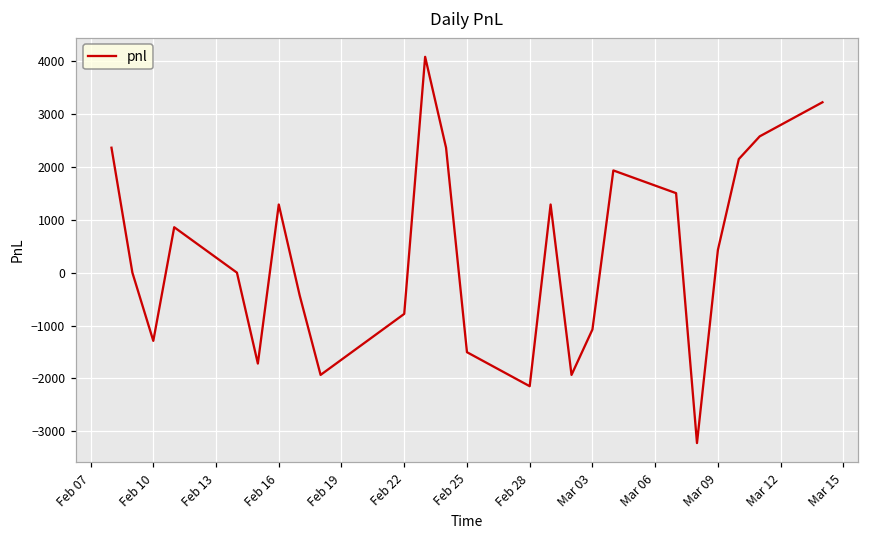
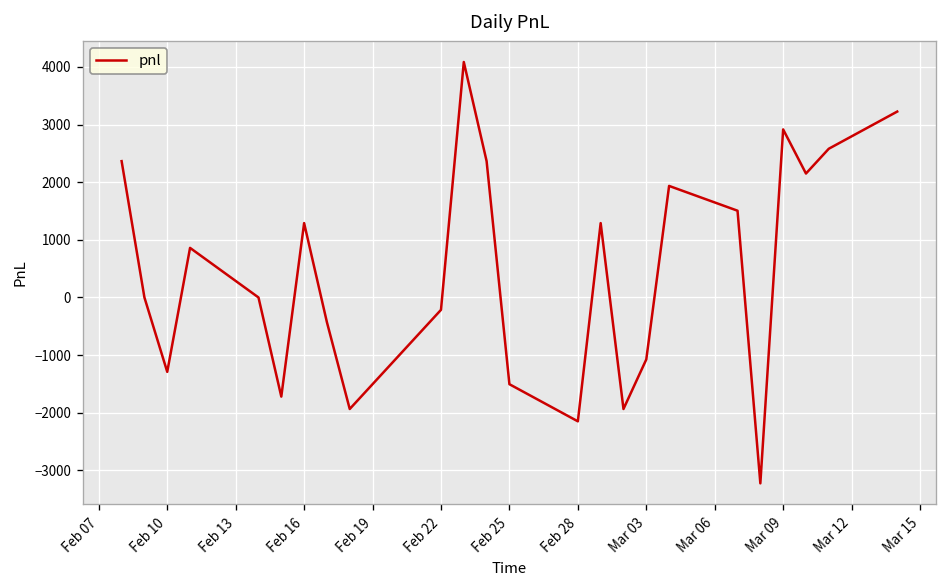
  {
    "Feb 10": -1300,
    "Feb 16": 1300,
-   "Feb 22": -800,
+   "Feb 22": -200,
    "Feb 25": -1500,
    "Feb 28": -2100,
    "Mar 03": -1100,
-   "Mar 09": 400
+   "Mar 09": 2900
  }
